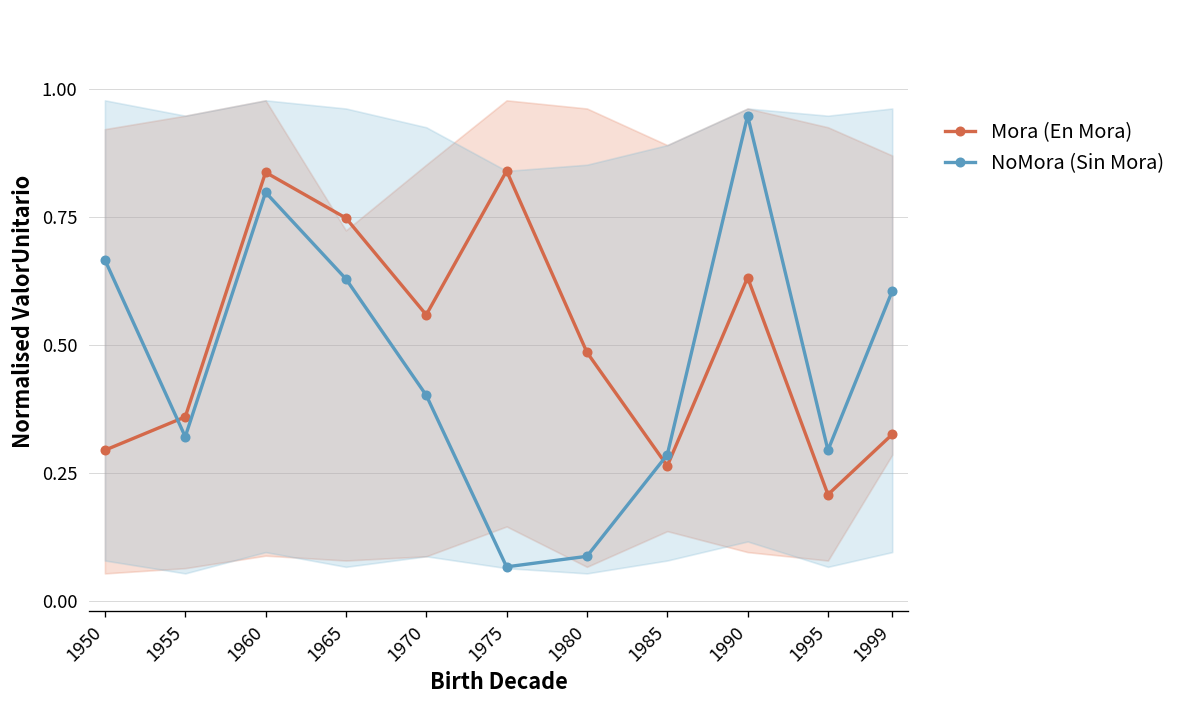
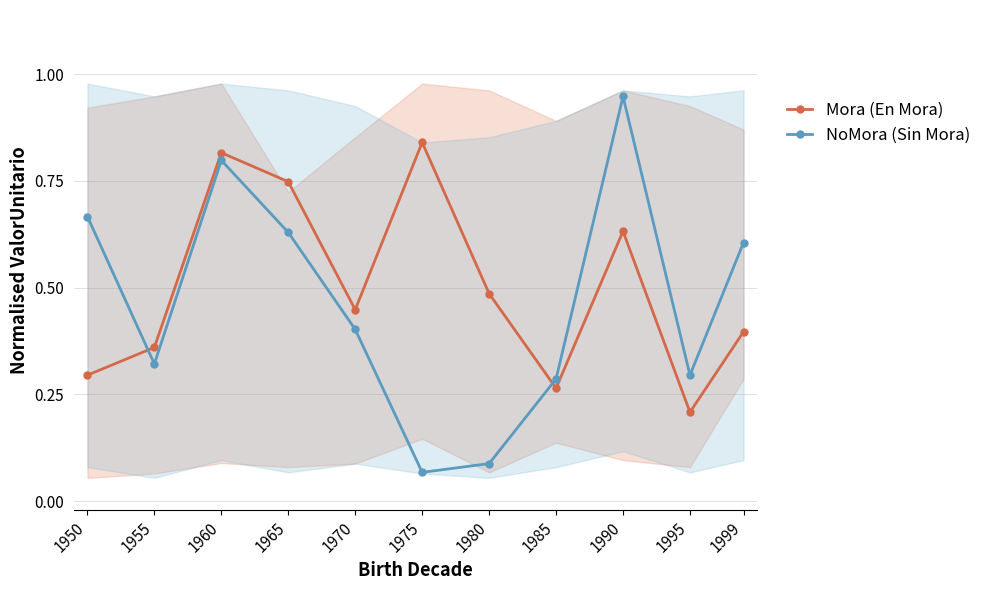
  {
    "Mora (En Mora)": {
      "1950": 0.29,
      "1955": 0.36,
-     "1960": 0.84,
+     "1960": 0.82,
      "1965": 0.75,
-     "1970": 0.56,
+     "1970": 0.45,
      "1980": 0.49,
      "1985": 0.26,
      "1990": 0.63,
      "1995": 0.21,
-     "1999": 0.33
+     "1999": 0.40
    }
  }
